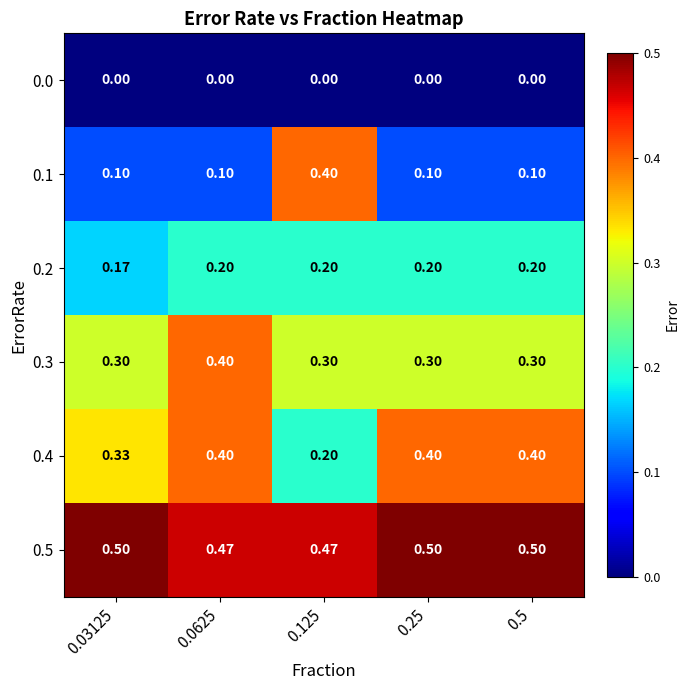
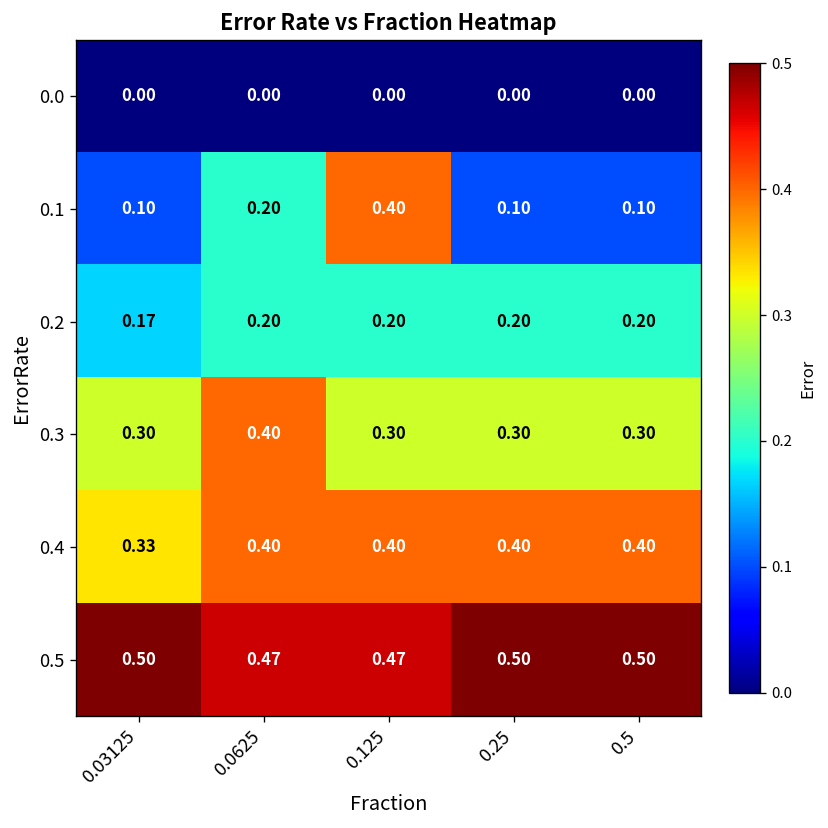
  {
    "0.0": {
      "0.03125": 0.00,
      "0.0625": 0.00,
      "0.125": 0.00,
      "0.25": 0.00,
      "0.5": 0.00
    },
    "0.1": {
      "0.03125": 0.10,
-     "0.0625": 0.10,
+     "0.0625": 0.20,
      "0.125": 0.40,
      "0.25": 0.10,
      "0.5": 0.10
    },
    "0.2": {
      "0.03125": 0.17,
      "0.0625": 0.20,
      "0.125": 0.20,
      "0.25": 0.20,
      "0.5": 0.20
    },
    "0.3": {
      "0.03125": 0.30,
      "0.0625": 0.40,
      "0.125": 0.30,
      "0.25": 0.30,
      "0.5": 0.30
    },
    "0.4": {
      "0.03125": 0.33,
      "0.0625": 0.40,
-     "0.125": 0.20,
+     "0.125": 0.40,
      "0.25": 0.40,
      "0.5": 0.40
    },
    "0.5": {
      "0.03125": 0.50,
      "0.0625": 0.47,
      "0.125": 0.47,
      "0.25": 0.50,
      "0.5": 0.50
    }
  }
